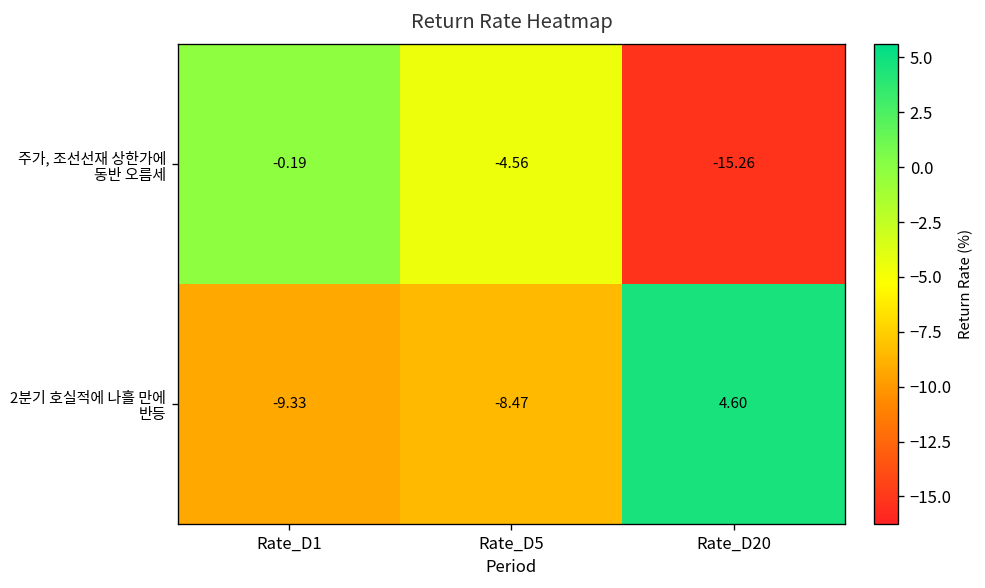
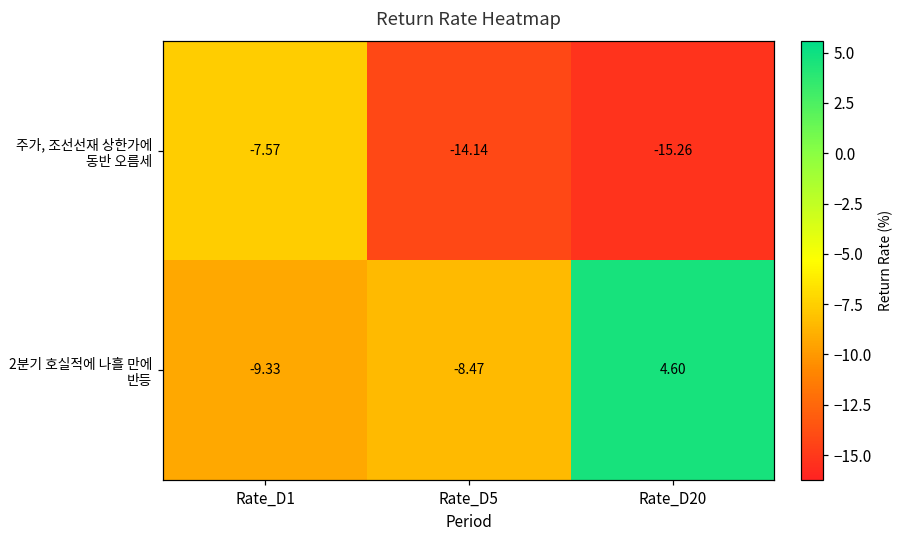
  {
    "주가, 조선선재 상한가에 동반 오름세": {
-     "Rate_D1": -0.19,
-     "Rate_D5": -4.56,
+     "Rate_D1": -7.57,
+     "Rate_D5": -14.14,
      "Rate_D20": -15.26
    },
    "2분기 호실적에 나흘 만에 반등": {
      "Rate_D1": -9.33,
      "Rate_D5": -8.47,
      "Rate_D20": 4.60
    }
  }
